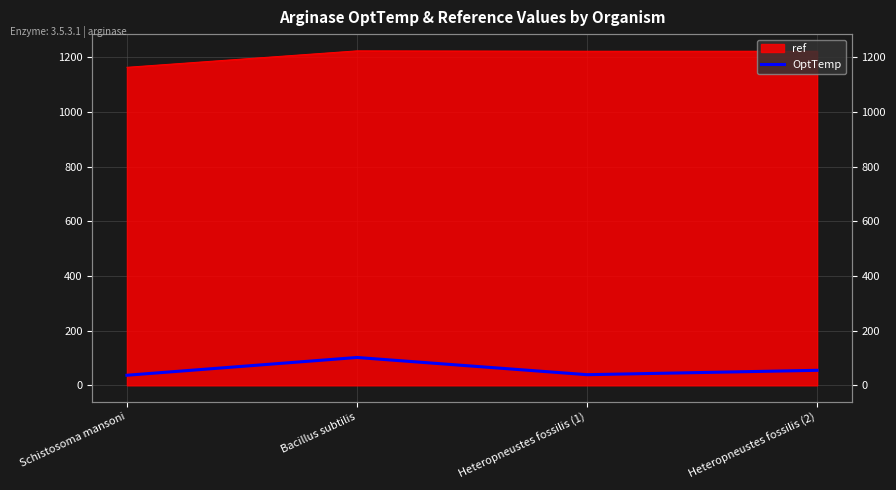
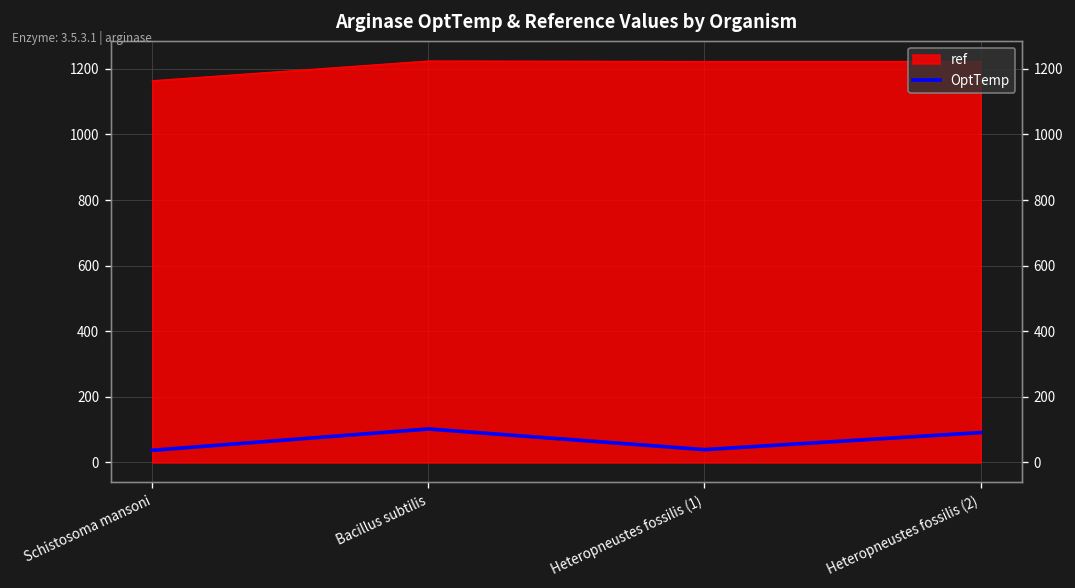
  {
    "ref": {
      "Schistosoma mansoni": 1160,
      "Bacillus subtilis": 1220,
      "Heteropneustes fossilis (1)": 1220
    },
    "OptTemp": {
      "Schistosoma mansoni": 40,
      "Bacillus subtilis": 100,
      "Heteropneustes fossilis (1)": 40,
-     "Heteropneustes fossilis (2)": 60
+     "Heteropneustes fossilis (2)": 90
    }
  }
